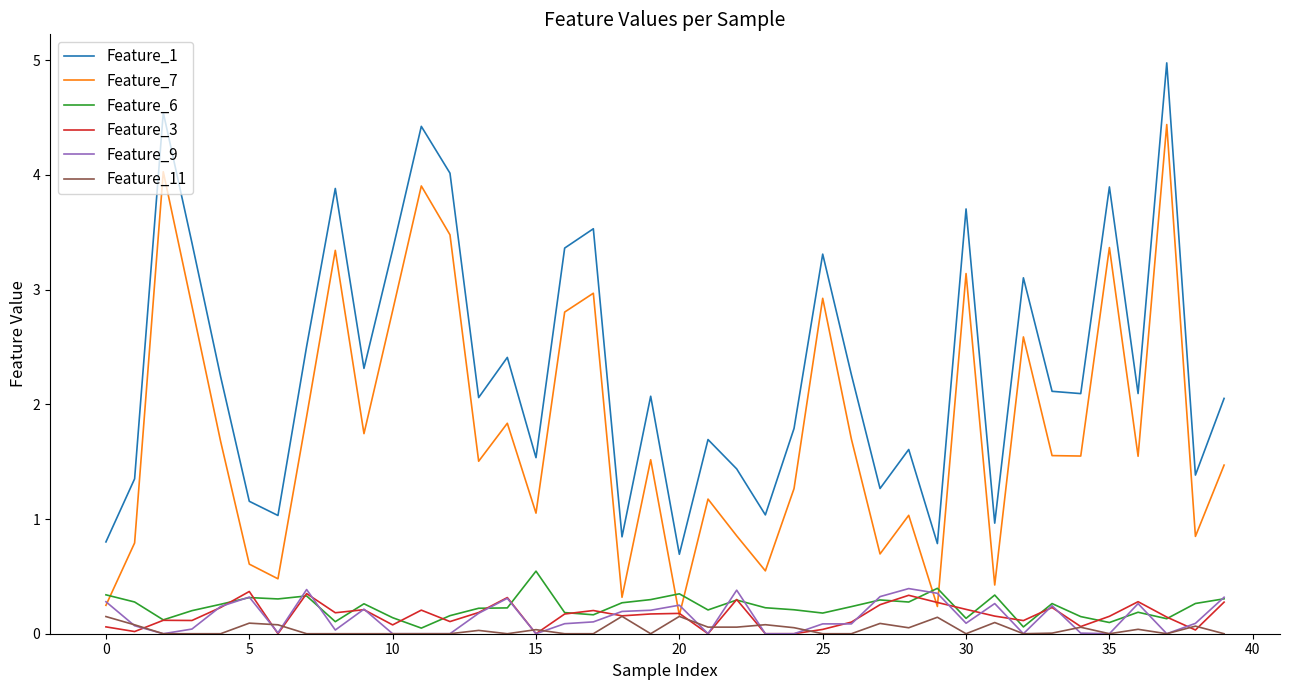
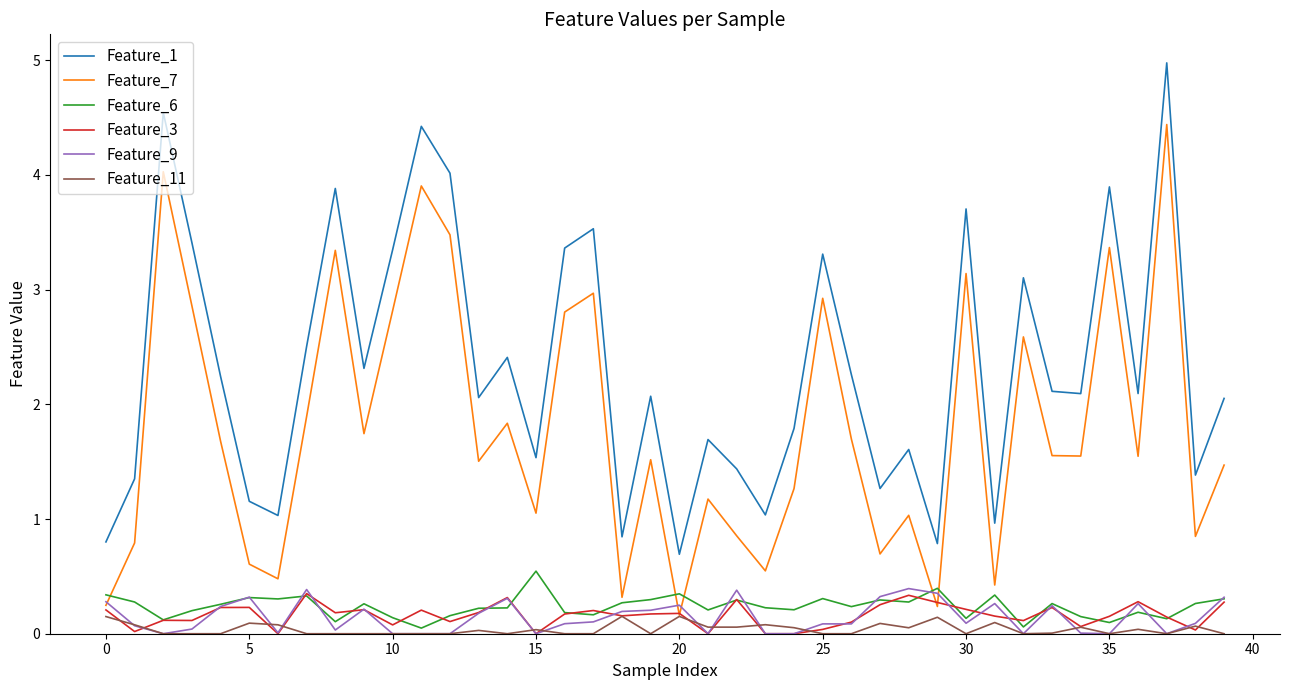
  {
    "Feature_1": {
      "0": 0.80,
      "5": 1.15,
      "10": 3.35,
      "15": 1.53,
      "20": 0.69,
      "25": 3.31,
      "30": 3.70,
      "35": 3.90
    },
    "Feature_7": {
      "0": 0.25,
      "5": 0.61,
      "10": 2.82,
      "15": 1.05,
      "25": 2.92,
      "30": 3.14,
      "35": 3.37
    },
    "Feature_6": {
      "0": 0.34,
      "10": 0.14,
      "15": 0.55,
      "20": 0.35,
-     "25": 0.18,
+     "25": 0.31,
      "30": 0.13,
      "35": 0.10
    },
    "Feature_3": {
-     "0": 0.06,
-     "5": 0.37,
+     "0": 0.21,
+     "5": 0.23,
      "10": 0.08,
      "25": 0.04,
      "30": 0.21,
      "35": 0.15
    },
    "Feature_9": {
      "0": 0.28,
      "20": 0.25,
      "25": 0.09,
      "30": 0.09
    },
    "Feature_11": {
      "0": 0.15,
      "5": 0.09,
      "15": 0.04,
      "25": 0.00,
      "30": 0.00
    }
  }
